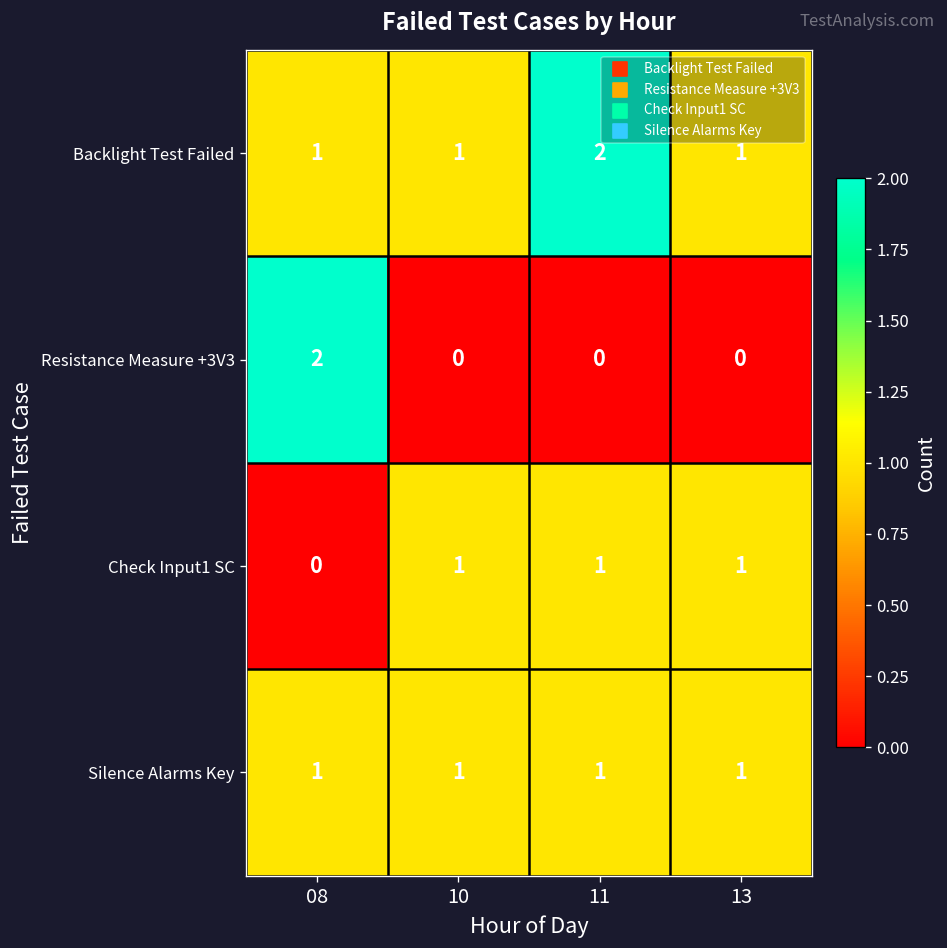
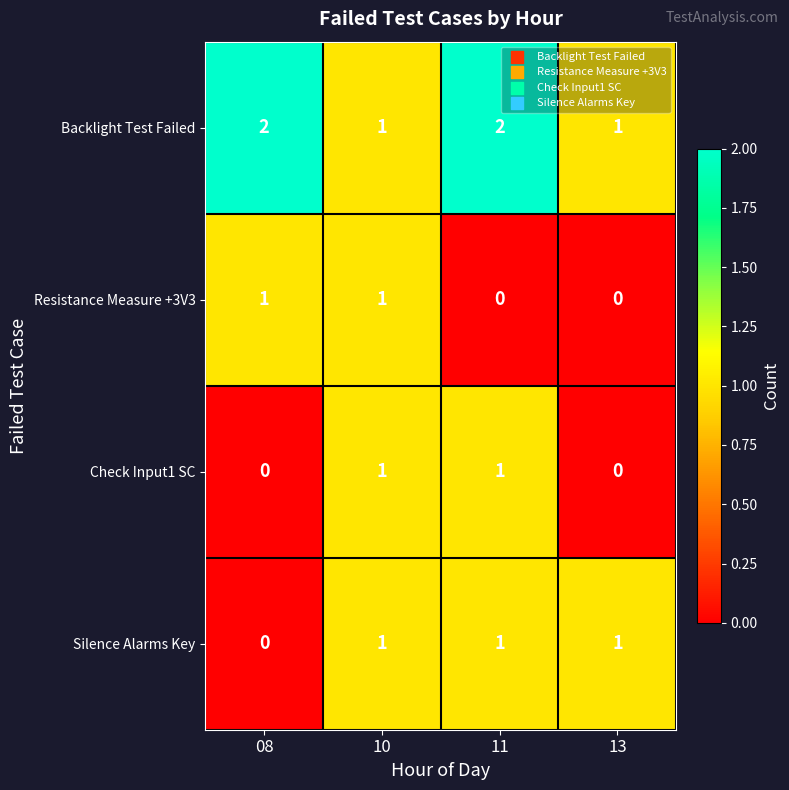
  {
    "Backlight Test Failed": {
-     "08": 1,
+     "08": 2,
      "10": 1,
      "11": 2,
      "13": 1
    },
    "Resistance Measure +3V3": {
-     "08": 2,
-     "10": 0,
+     "08": 1,
+     "10": 1,
      "11": 0,
      "13": 0
    },
    "Check Input1 SC": {
      "08": 0,
      "10": 1,
      "11": 1,
-     "13": 1
+     "13": 0
    },
    "Silence Alarms Key": {
-     "08": 1,
+     "08": 0,
      "10": 1,
      "11": 1,
      "13": 1
    }
  }
